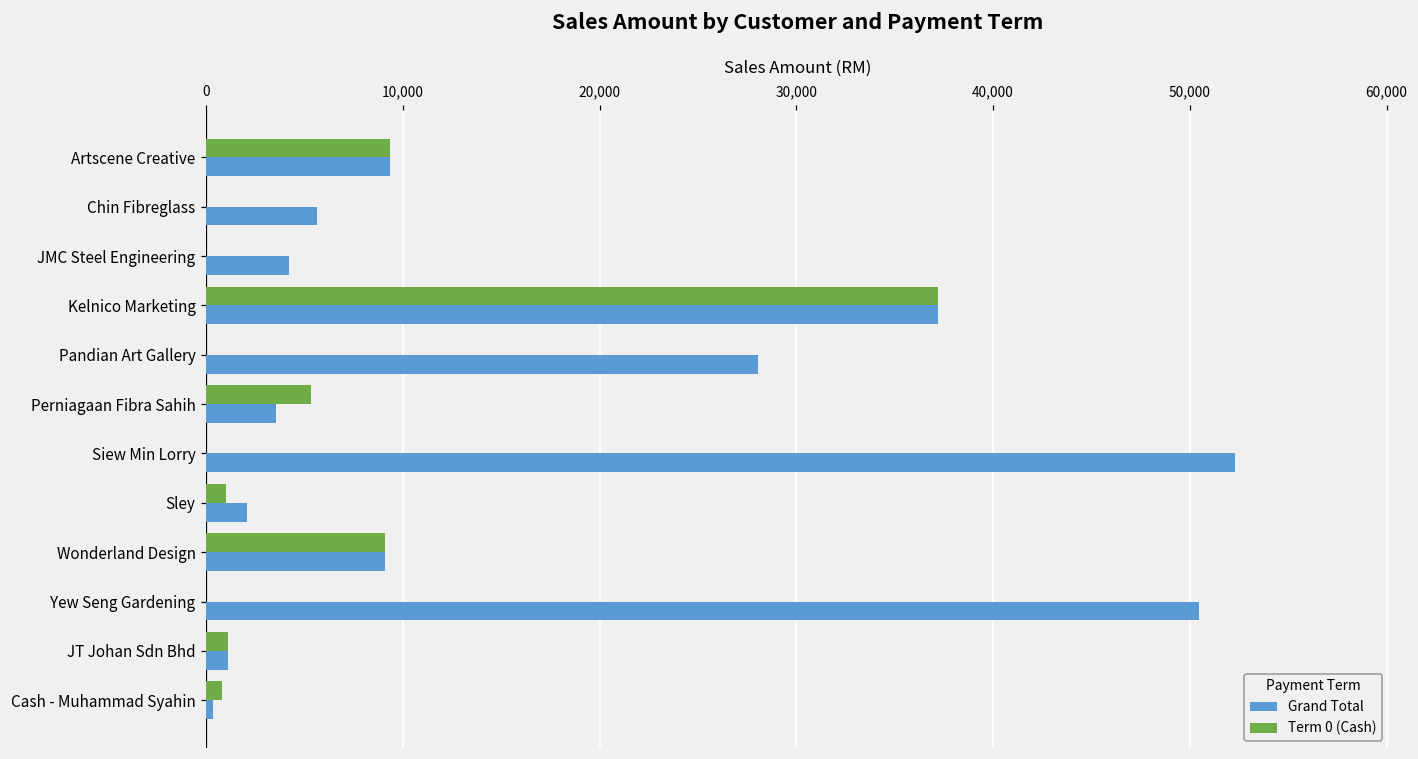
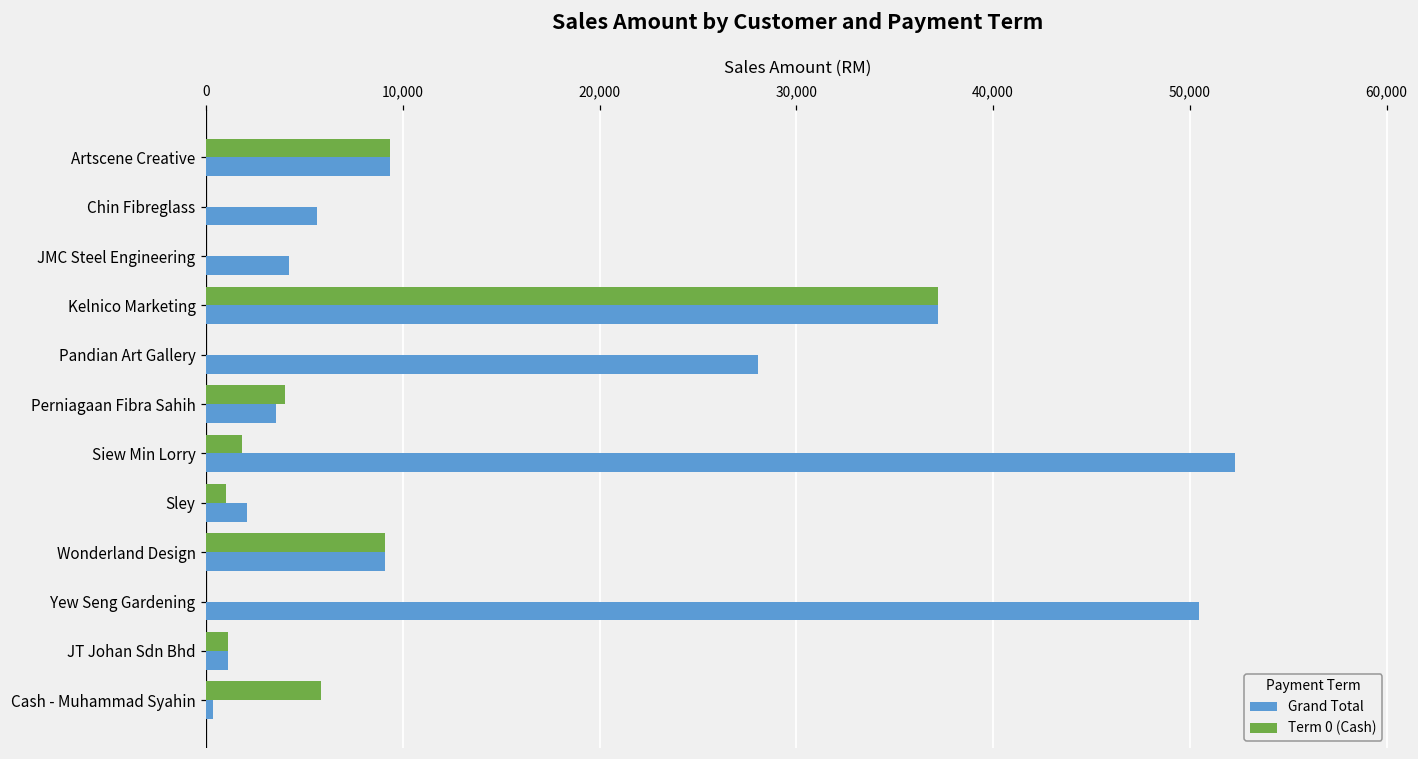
  {
    "Grand Total": {
      "Artscene Creative": "9,300",
      "Chin Fibreglass": "5,600",
      "JMC Steel Engineering": "4,200",
      "Kelnico Marketing": "37,200",
      "Pandian Art Gallery": "28,000",
      "Perniagaan Fibra Sahih": "3,500",
      "Siew Min Lorry": "52,300",
      "Sley": "2,100",
      "Wonderland Design": "9,100",
      "Yew Seng Gardening": "50,400",
      "JT Johan Sdn Bhd": "1,100",
      "Cash - Muhammad Syahin": "300"
    },
    "Term 0 (Cash)": {
      "Artscene Creative": "9,300",
      "Chin Fibreglass": "0",
      "JMC Steel Engineering": "0",
      "Kelnico Marketing": "37,200",
      "Pandian Art Gallery": "0",
-     "Perniagaan Fibra Sahih": "5,300",
-     "Siew Min Lorry": "0",
+     "Perniagaan Fibra Sahih": "4,000",
+     "Siew Min Lorry": "1,800",
      "Sley": "1,000",
      "Wonderland Design": "9,100",
      "Yew Seng Gardening": "0",
      "JT Johan Sdn Bhd": "1,100",
-     "Cash - Muhammad Syahin": "800"
+     "Cash - Muhammad Syahin": "5,900"
    }
  }
